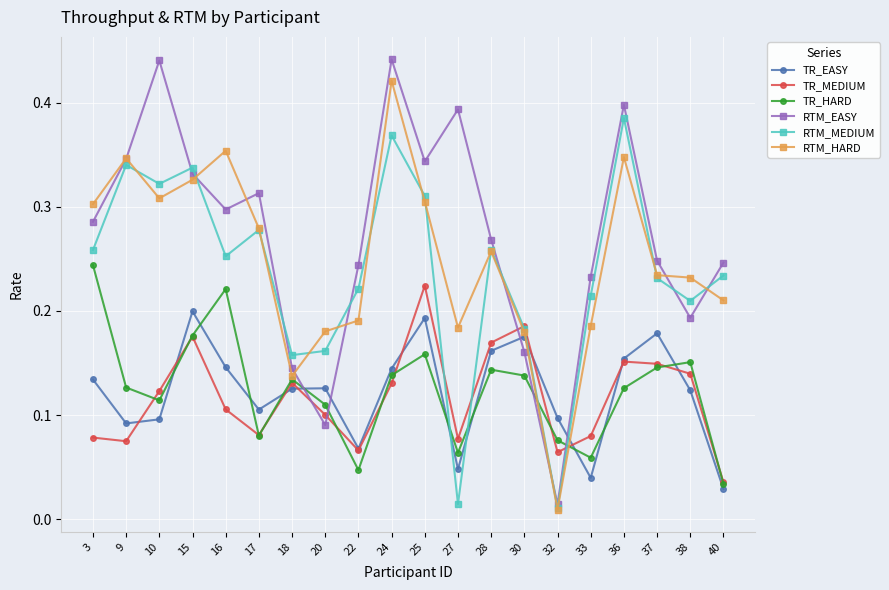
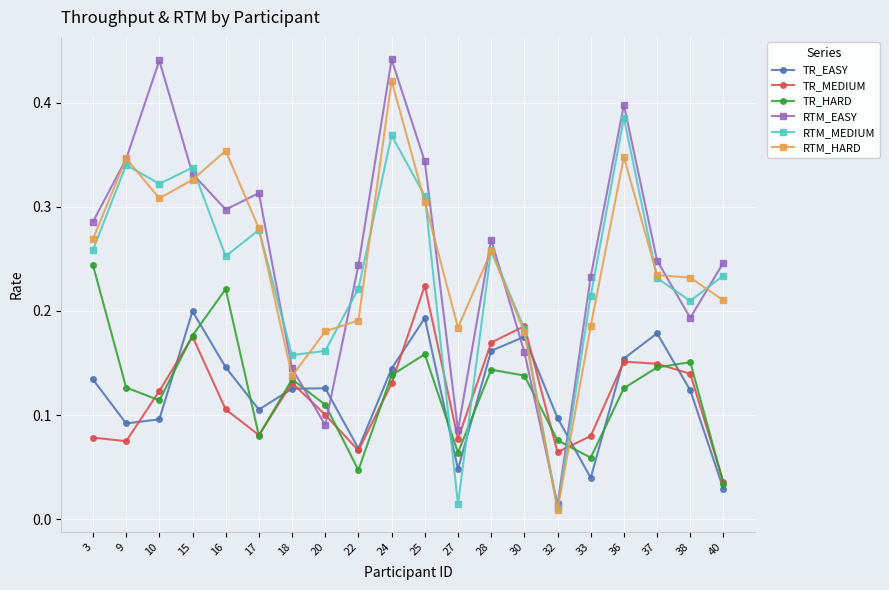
  {
    "TR_EASY": {
      "3": 0.134,
      "9": 0.092,
      "10": 0.096,
      "15": 0.200,
      "16": 0.146,
      "17": 0.105,
      "18": 0.125,
      "20": 0.126,
      "24": 0.145,
      "25": 0.193,
      "27": 0.048,
      "28": 0.162,
      "30": 0.175,
      "32": 0.097,
      "33": 0.040,
      "36": 0.154,
      "37": 0.178,
      "38": 0.124,
      "40": 0.029
    },
    "TR_MEDIUM": {
      "3": 0.078,
      "9": 0.075,
      "10": 0.123,
      "16": 0.105,
      "18": 0.131,
      "20": 0.100,
      "24": 0.130,
      "25": 0.224,
      "27": 0.077,
      "28": 0.170,
      "30": 0.185,
      "32": 0.064,
      "33": 0.080,
      "36": 0.151,
      "37": 0.149,
      "38": 0.140
    },
    "TR_HARD": {
      "3": 0.244,
      "9": 0.126,
      "10": 0.114,
      "16": 0.221,
      "18": 0.134,
      "20": 0.110,
      "22": 0.047,
      "24": 0.138,
      "25": 0.158,
      "27": 0.064,
      "28": 0.144,
      "30": 0.138,
      "32": 0.076,
      "33": 0.059,
      "36": 0.126,
      "37": 0.146,
      "38": 0.151
    },
    "RTM_EASY": {
      "3": 0.286,
      "10": 0.440,
      "15": 0.332,
      "16": 0.297,
      "17": 0.313,
      "18": 0.145,
      "20": 0.090,
      "22": 0.244,
      "24": 0.441,
      "25": 0.343,
-     "27": 0.393,
+     "27": 0.085,
      "28": 0.268,
      "30": 0.161,
      "32": 0.014,
      "33": 0.233,
      "36": 0.398,
      "37": 0.248,
      "38": 0.193,
      "40": 0.246
    },
    "RTM_MEDIUM": {
      "3": 0.258,
      "9": 0.340,
      "10": 0.322,
      "15": 0.338,
      "16": 0.252,
      "18": 0.158,
      "20": 0.162,
      "22": 0.221,
      "24": 0.368,
      "25": 0.310,
      "27": 0.015,
      "30": 0.183,
      "33": 0.214,
      "36": 0.385,
      "37": 0.231,
      "38": 0.210,
      "40": 0.234
    },
    "RTM_HARD": {
-     "3": 0.302,
+     "3": 0.269,
      "10": 0.308,
      "15": 0.326,
      "16": 0.354,
      "18": 0.138,
      "20": 0.180,
      "22": 0.191,
      "24": 0.421,
      "25": 0.305,
      "27": 0.184,
      "30": 0.180,
      "33": 0.185,
      "36": 0.348,
      "37": 0.234,
      "38": 0.232,
      "40": 0.210
    }
  }
